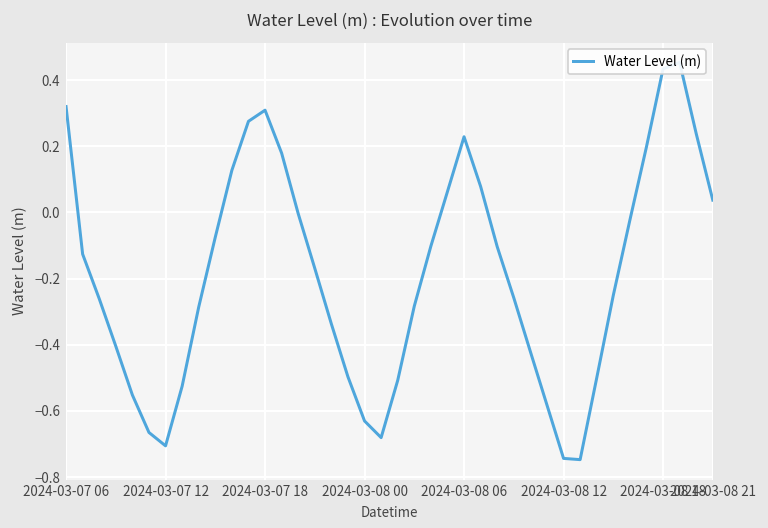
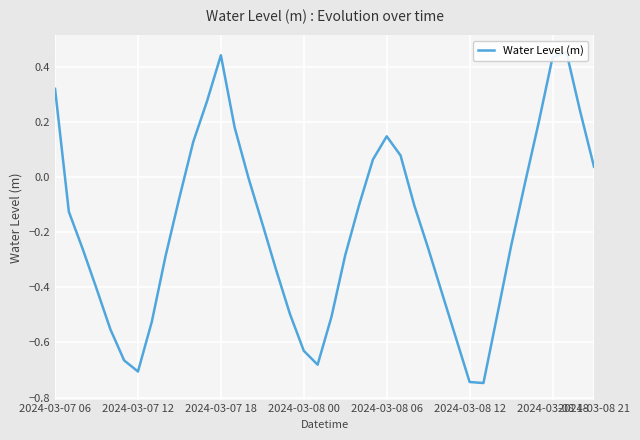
  {
    "2024-03-07 06": 0.32,
    "2024-03-07 12": -0.71,
-   "2024-03-07 18": 0.31,
+   "2024-03-07 18": 0.44,
    "2024-03-08 00": -0.63,
-   "2024-03-08 06": 0.23,
+   "2024-03-08 06": 0.15,
    "2024-03-08 12": -0.74
  }
